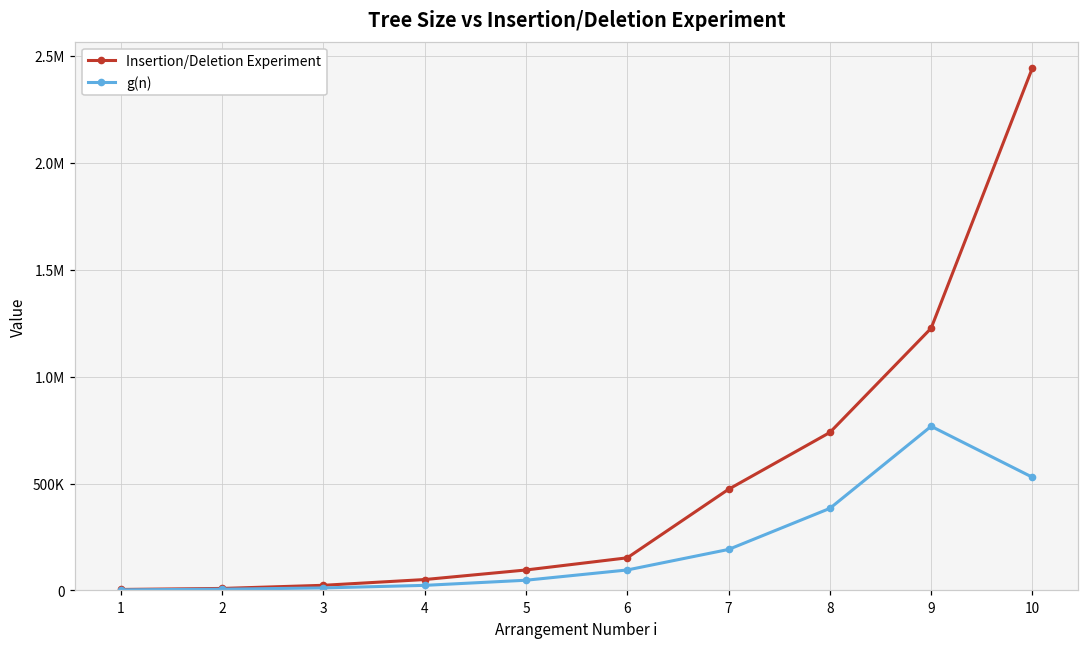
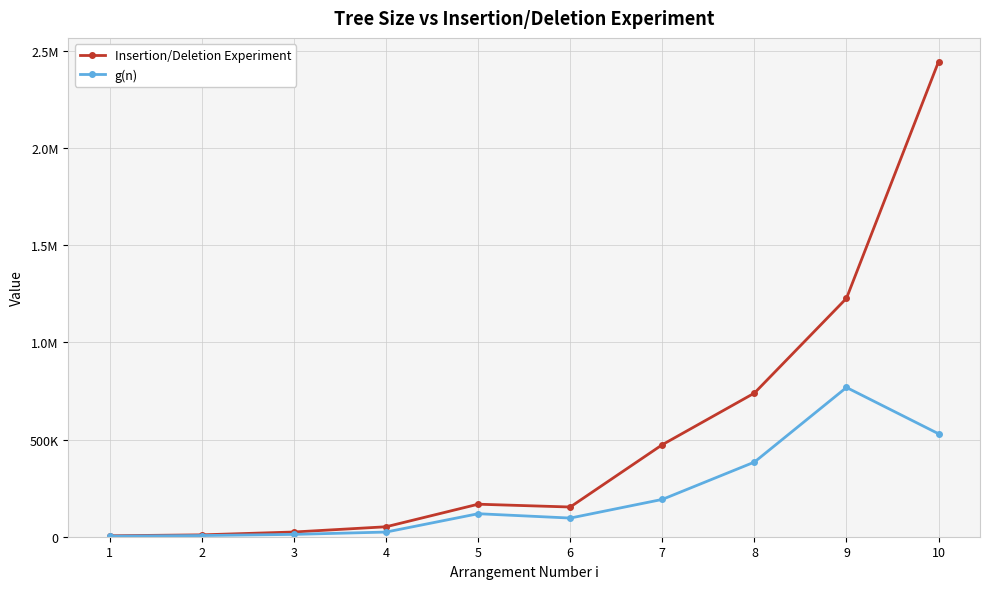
  {
    "Insertion/Deletion Experiment": {
      "4": 50000,
-     "5": 100000,
+     "5": 170000,
      "6": 150000,
      "7": 470000,
      "8": 740000,
      "9": 1230000,
      "10": 2440000
    },
    "g(n)": {
      "4": 20000,
-     "5": 50000,
+     "5": 120000,
      "6": 100000,
      "7": 190000,
      "8": 380000,
      "9": 770000,
      "10": 530000
    }
  }
